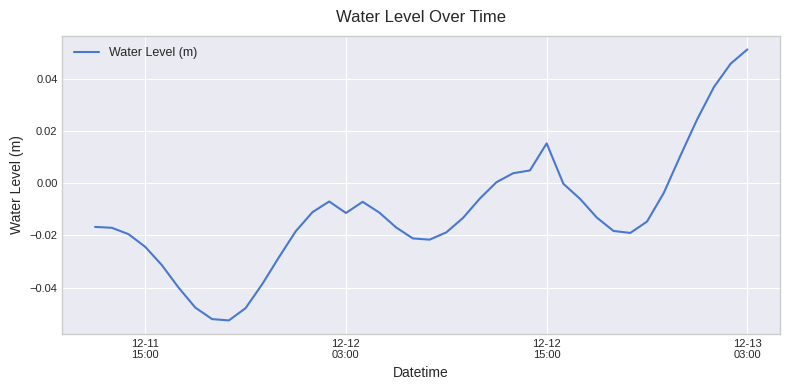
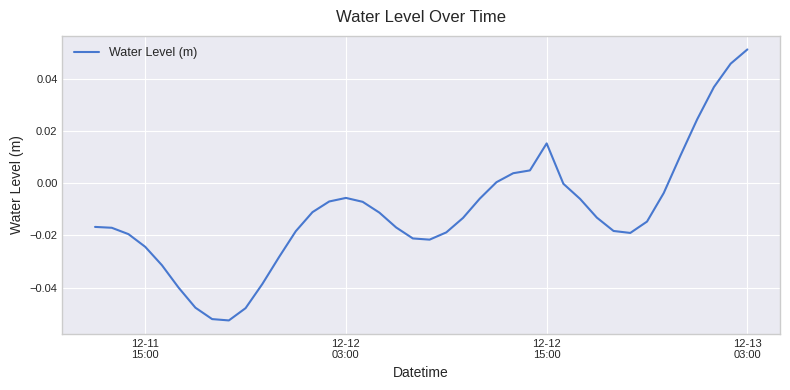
  {
    "12-11 15:00": -0.024,
-   "12-12 03:00": -0.011,
+   "12-12 03:00": -0.006,
    "12-12 15:00": 0.015,
    "12-13 03:00": 0.051
  }
